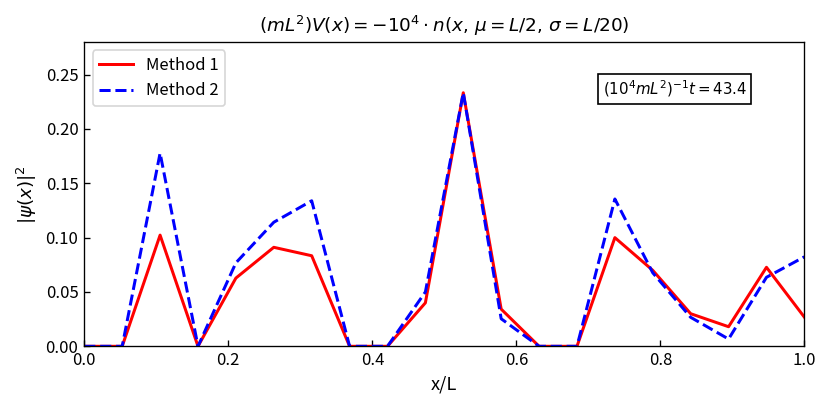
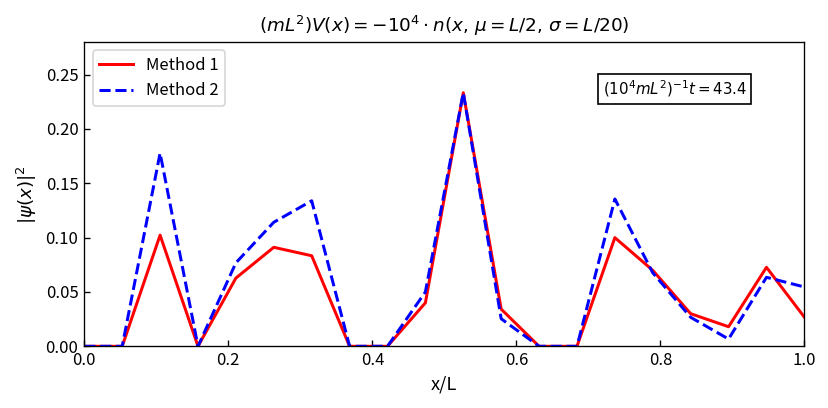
  {
    "Method 1": {
      "1.0": 0.03
    },
    "Method 2": {
-     "1.0": 0.08
+     "1.0": 0.05
    }
  }
